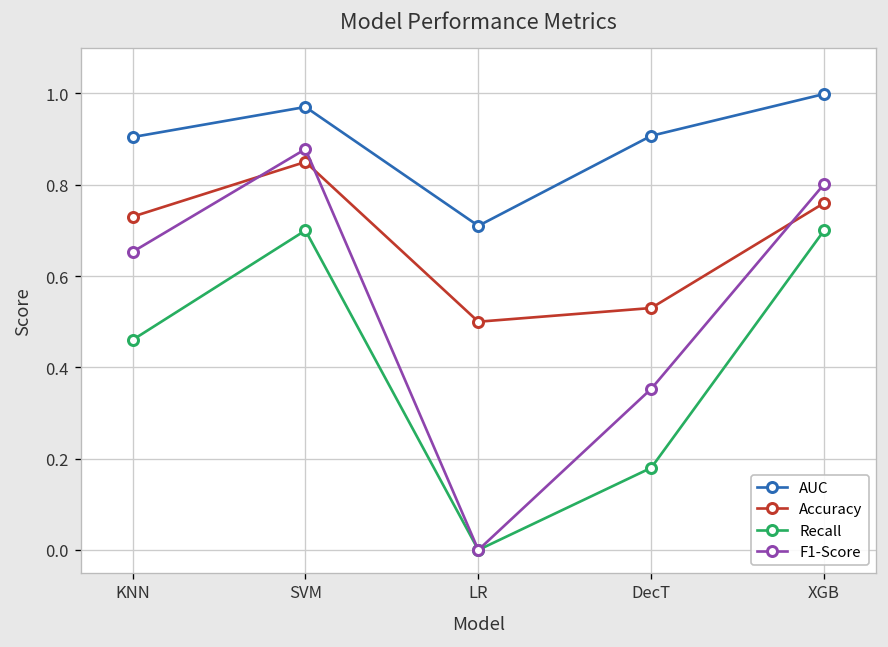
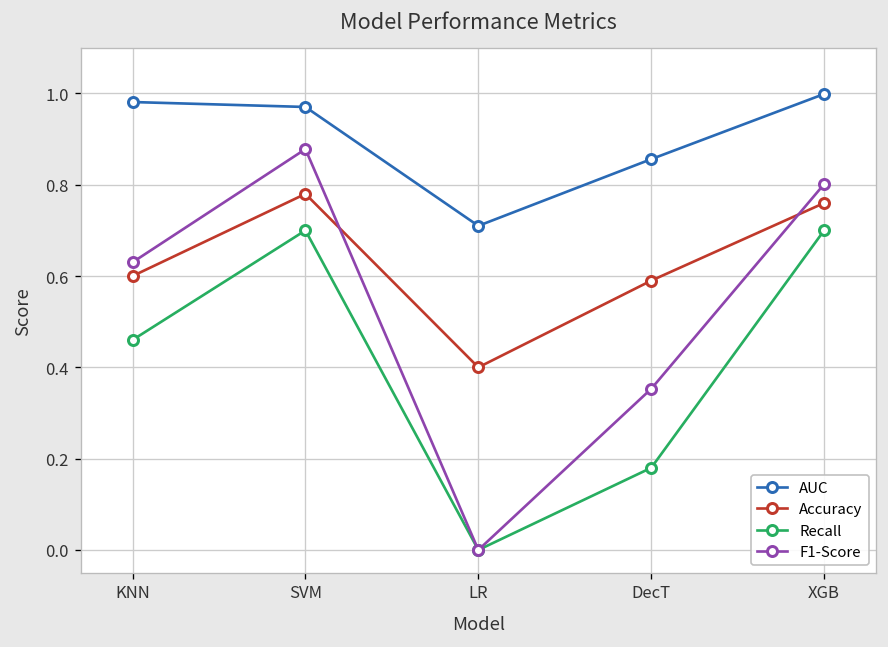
  {
    "AUC": {
-     "KNN": 0.90,
+     "KNN": 0.98,
      "SVM": 0.97,
      "LR": 0.71,
-     "DecT": 0.91,
+     "DecT": 0.86,
      "XGB": 1.00
    },
    "Accuracy": {
-     "KNN": 0.73,
-     "SVM": 0.85,
-     "LR": 0.5,
-     "DecT": 0.53,
+     "KNN": 0.60,
+     "SVM": 0.78,
+     "LR": 0.4,
+     "DecT": 0.59,
      "XGB": 0.76
    },
    "Recall": {
      "KNN": 0.46,
      "SVM": 0.70,
      "DecT": 0.18,
      "XGB": 0.70
    },
    "F1-Score": {
-     "KNN": 0.65,
+     "KNN": 0.63,
      "SVM": 0.88,
      "DecT": 0.35,
      "XGB": 0.80
    }
  }
